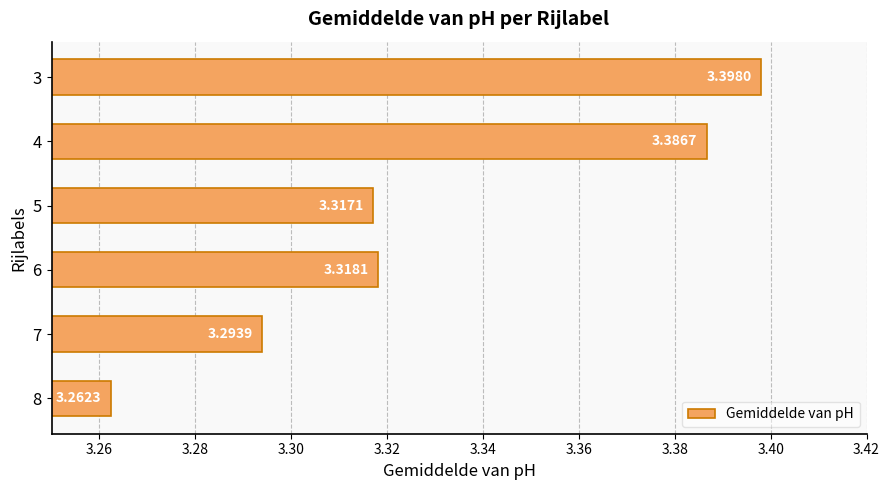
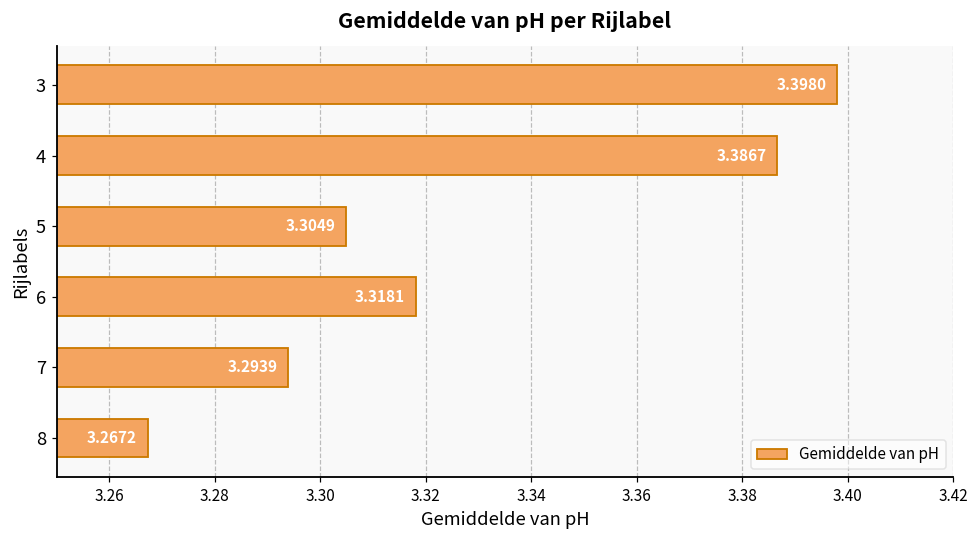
  {
    "3": 3.3980,
    "4": 3.3867,
-   "5": 3.3171,
+   "5": 3.3049,
    "6": 3.3181,
    "7": 3.2939,
-   "8": 3.2623
+   "8": 3.2672
  }
